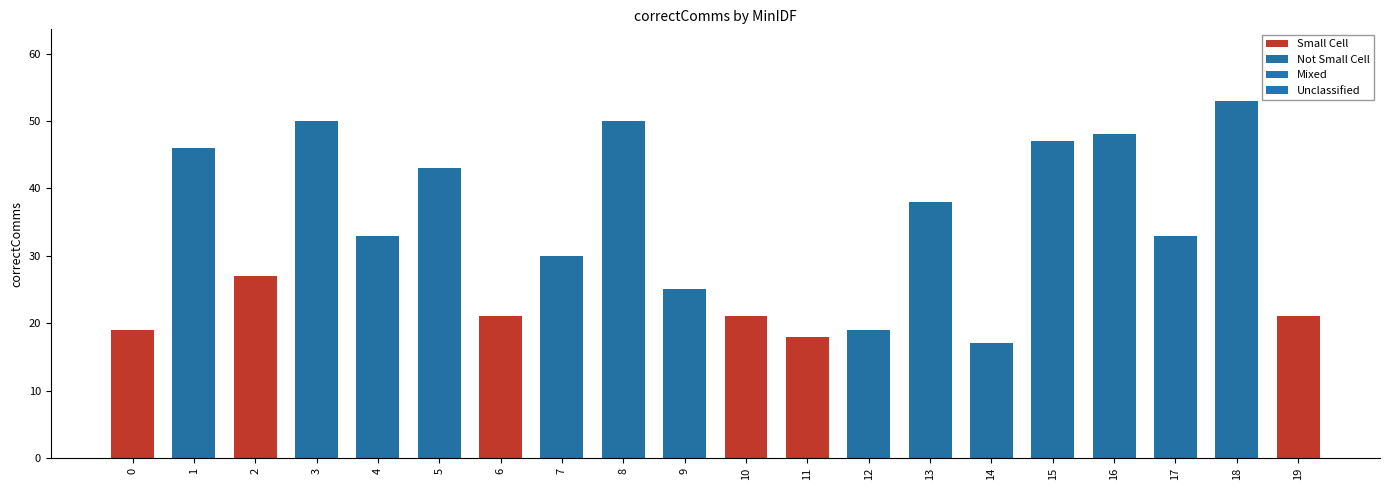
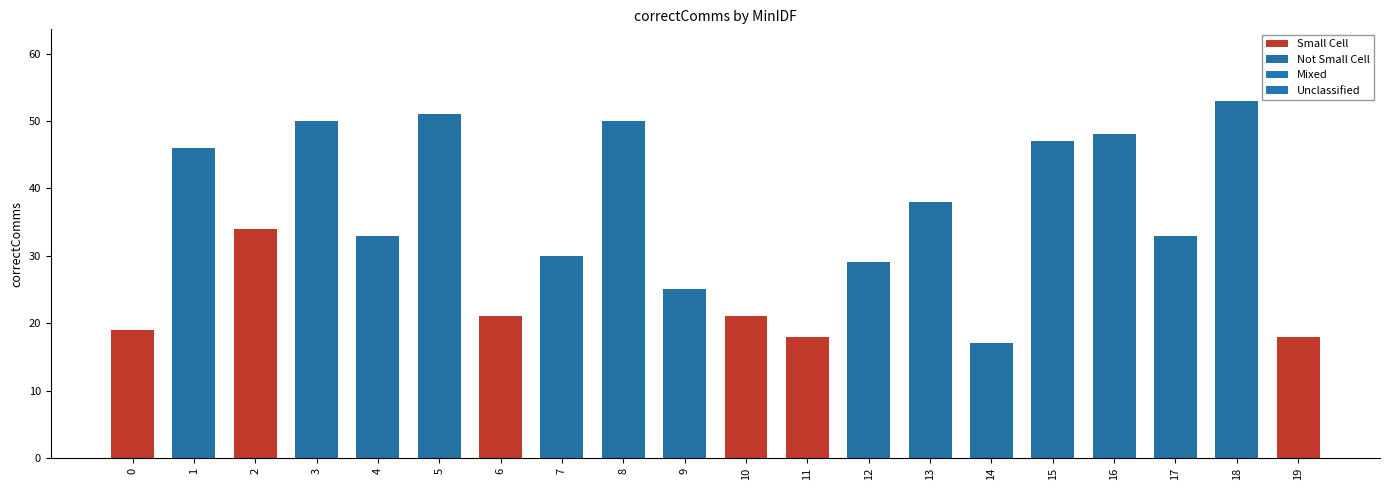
  {
    "0": 19,
    "1": 46,
-   "2": 27,
+   "2": 34,
    "3": 50,
    "4": 33,
-   "5": 43,
+   "5": 51,
    "6": 21,
    "7": 30,
    "8": 50,
    "9": 25,
    "10": 21,
    "11": 18,
-   "12": 19,
+   "12": 29,
    "13": 38,
    "14": 17,
    "15": 47,
    "16": 48,
    "17": 33,
    "18": 53,
-   "19": 21
+   "19": 18
  }
